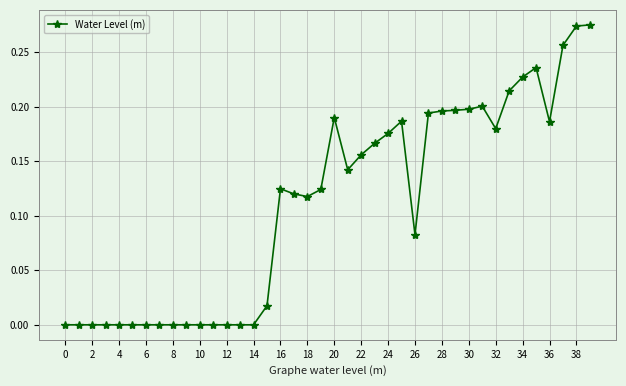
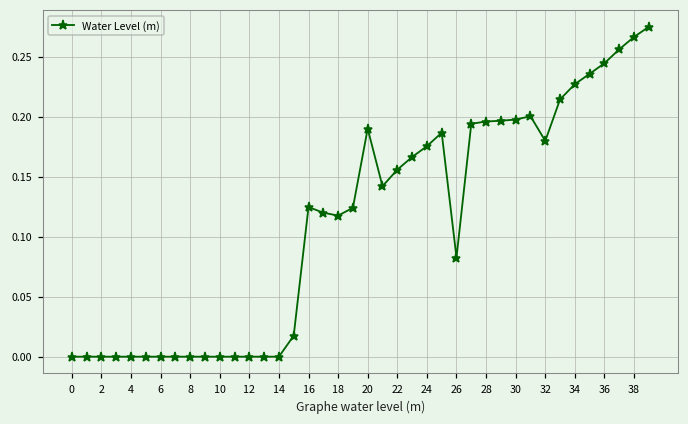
  {
    "0": 0.000,
    "2": 0.000,
    "4": 0.000,
    "6": 0.000,
    "8": 0.000,
    "10": 0.000,
    "12": 0.000,
    "14": 0.000,
    "16": 0.125,
    "18": 0.118,
    "20": 0.190,
    "22": 0.156,
    "24": 0.175,
    "26": 0.083,
    "28": 0.196,
    "30": 0.198,
    "32": 0.180,
    "34": 0.227,
-   "36": 0.186,
-   "38": 0.274
+   "36": 0.244,
+   "38": 0.266
  }
